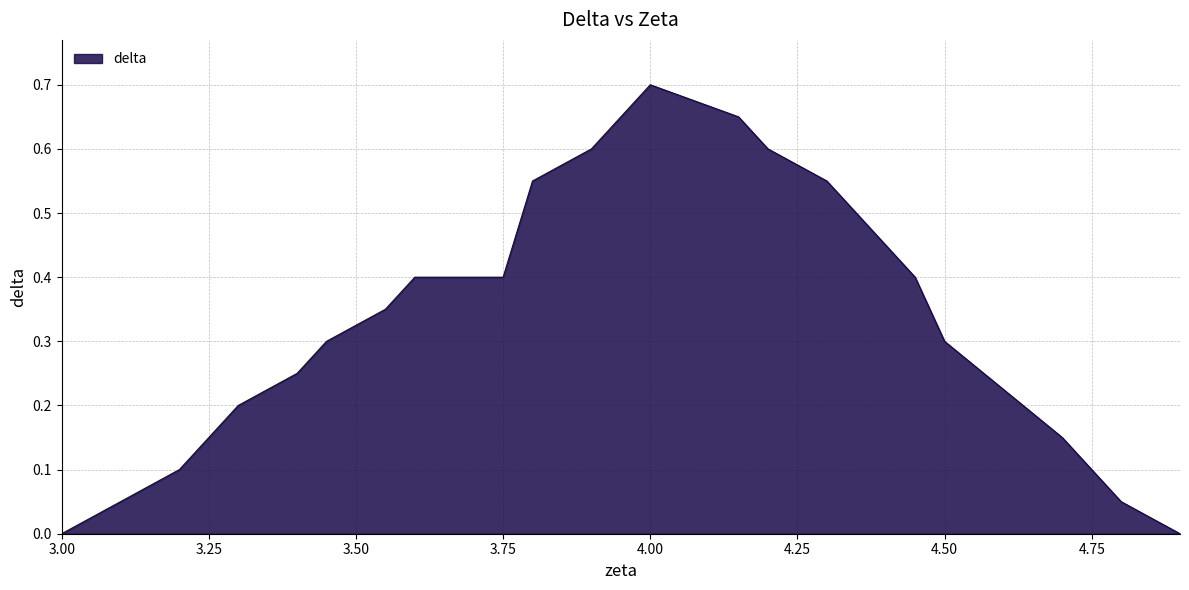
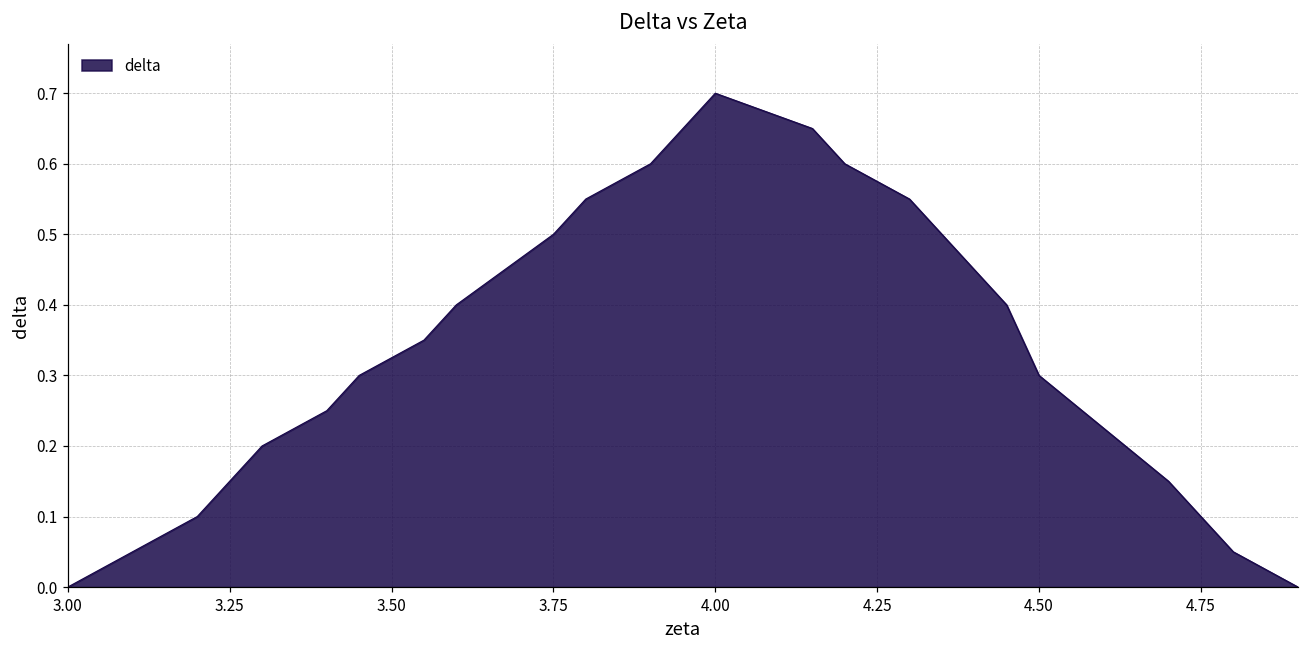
  {
    "3.00": 0.0,
-   "3.75": 0.4,
+   "3.75": 0.5,
    "4.00": 0.7,
    "4.50": 0.3,
    "4.75": 0.1
  }
